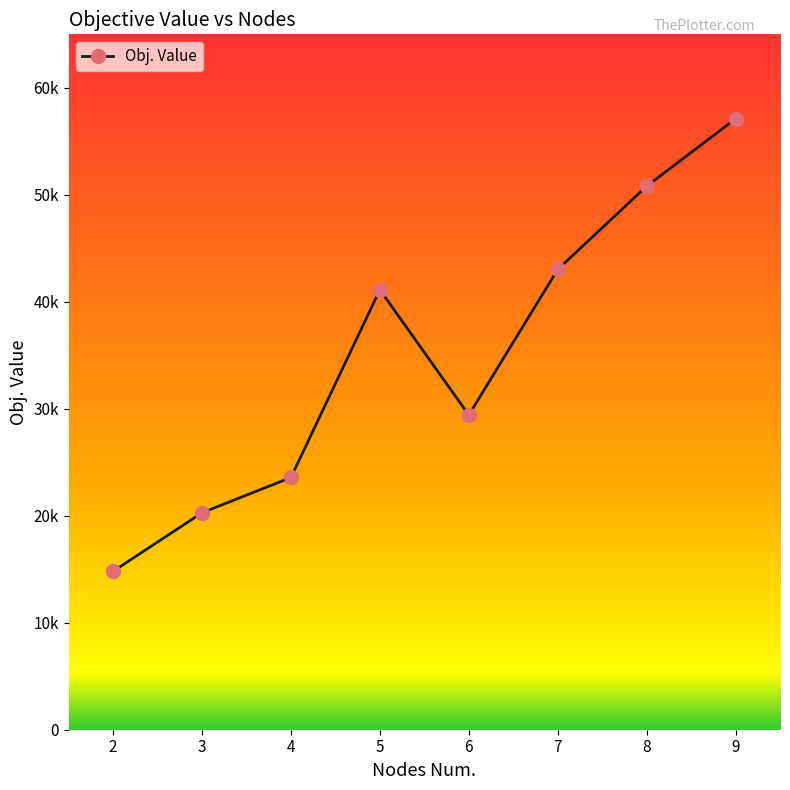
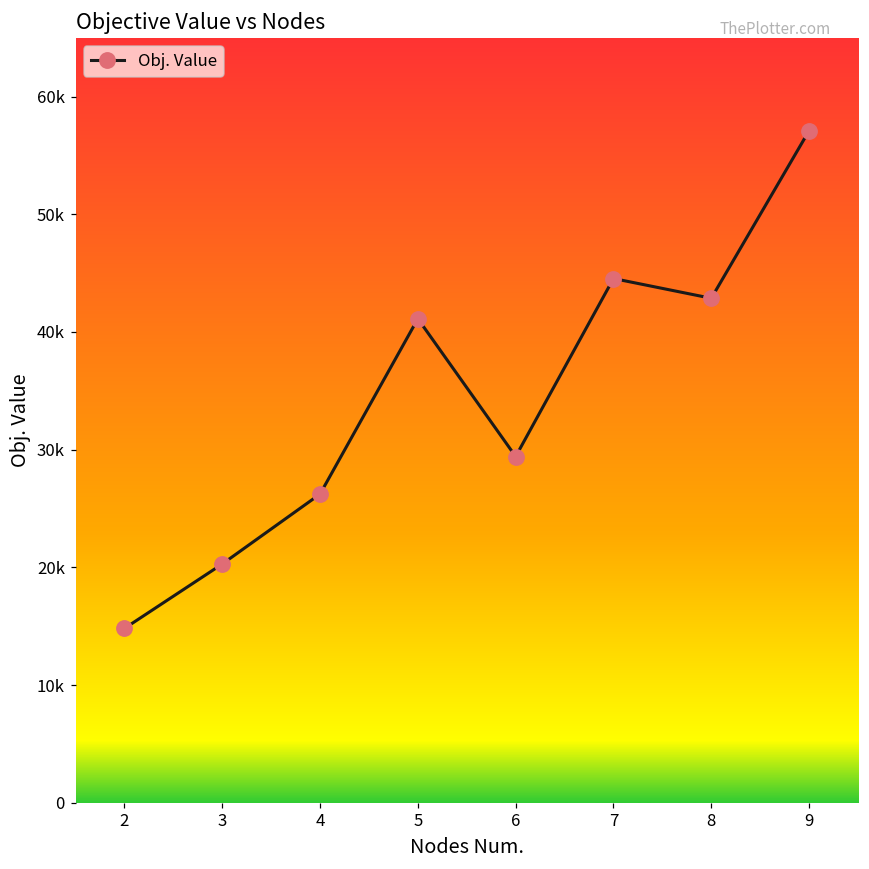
  {
    "2": 14800,
    "3": 20300,
-   "4": 23600,
+   "4": 26200,
    "5": 41100,
    "6": 29400,
-   "7": 43000,
-   "8": 50800,
+   "7": 44500,
+   "8": 42900,
    "9": 57100
  }
